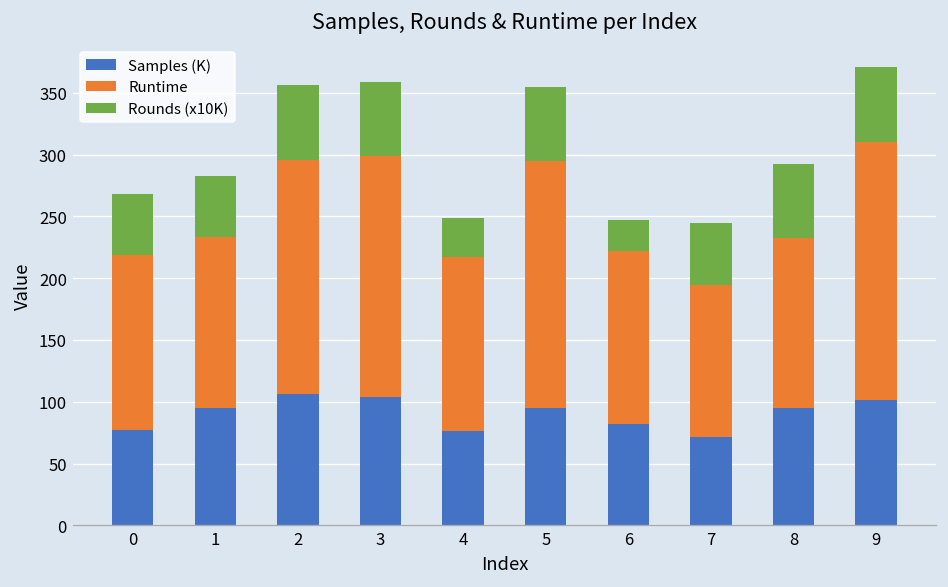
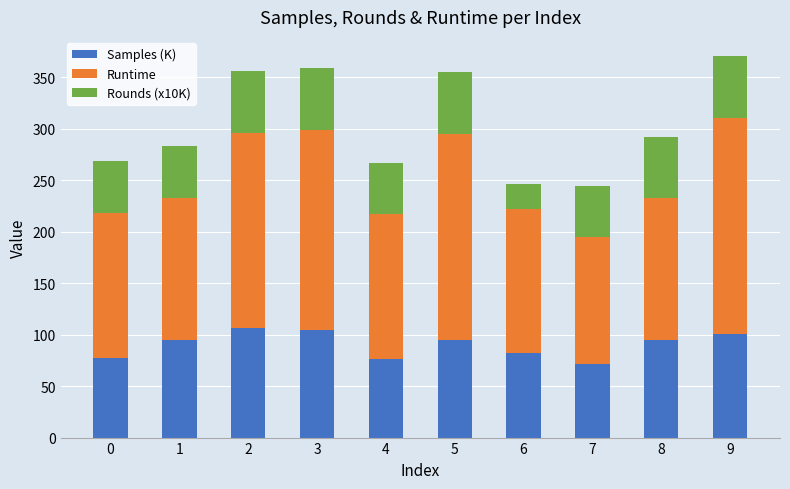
  {
    "Samples (K)": {
      "0": 77,
      "1": 95,
      "2": 106,
      "3": 104,
      "4": 76,
      "5": 95,
      "6": 82,
      "7": 71,
      "8": 95,
      "9": 101
    },
    "Runtime": {
      "0": 141,
      "1": 138,
      "2": 190,
      "3": 195,
      "4": 141,
      "5": 200,
      "6": 140,
      "7": 123,
      "8": 138,
      "9": 210
    },
    "Rounds (x10K)": {
      "0": 50,
      "1": 50,
      "2": 60,
      "3": 60,
-     "4": 32,
+     "4": 50,
      "5": 60,
      "6": 25,
      "7": 50,
      "8": 60,
      "9": 60
    }
  }
